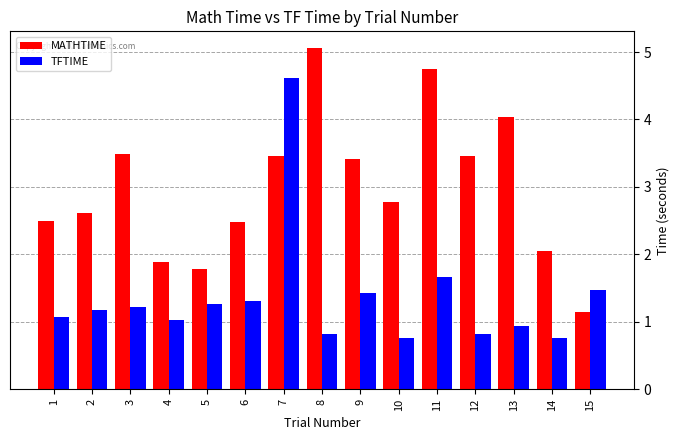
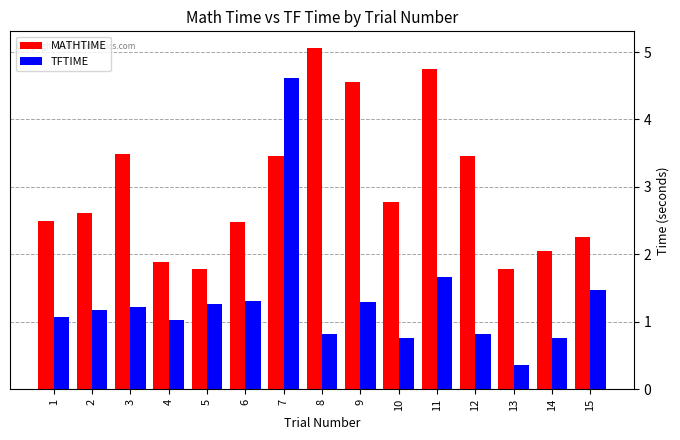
  {
    "MATHTIME": {
      "1": 2.5,
      "2": 2.6,
      "3": 3.5,
      "4": 1.9,
      "5": 1.8,
      "6": 2.5,
      "7": 3.5,
      "8": 5.1,
-     "9": 3.4,
+     "9": 4.6,
      "10": 2.8,
      "11": 4.8,
      "12": 3.5,
-     "13": 4.0,
+     "13": 1.8,
      "14": 2.1,
-     "15": 1.2
+     "15": 2.3
    },
    "TFTIME": {
      "1": 1.1,
      "2": 1.2,
      "3": 1.2,
      "4": 1.0,
      "5": 1.3,
      "6": 1.3,
      "7": 4.6,
      "8": 0.8,
-     "9": 1.4,
+     "9": 1.3,
      "10": 0.8,
      "11": 1.7,
      "12": 0.8,
-     "13": 0.9,
+     "13": 0.4,
      "14": 0.8,
      "15": 1.5
    }
  }
